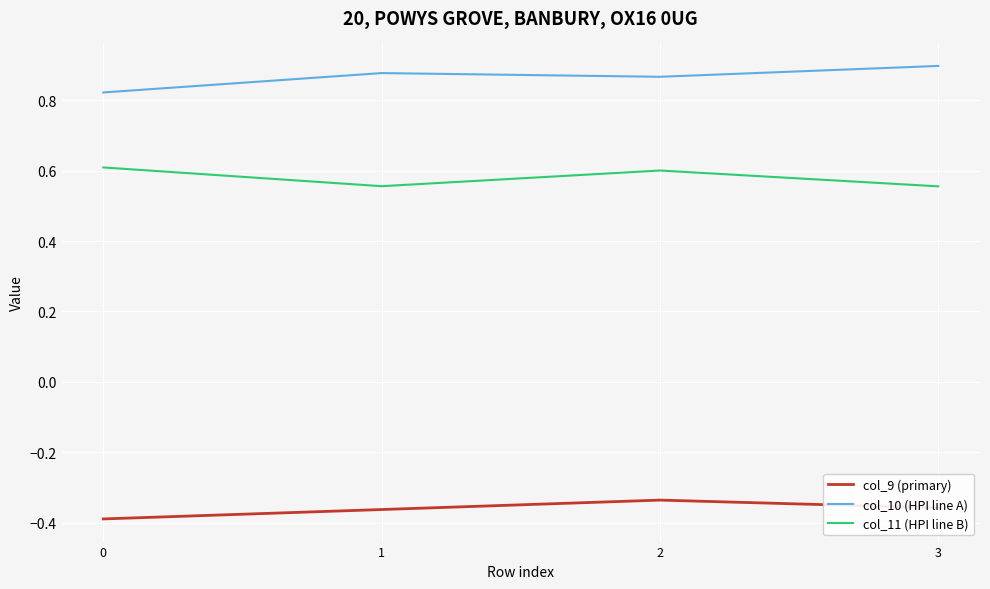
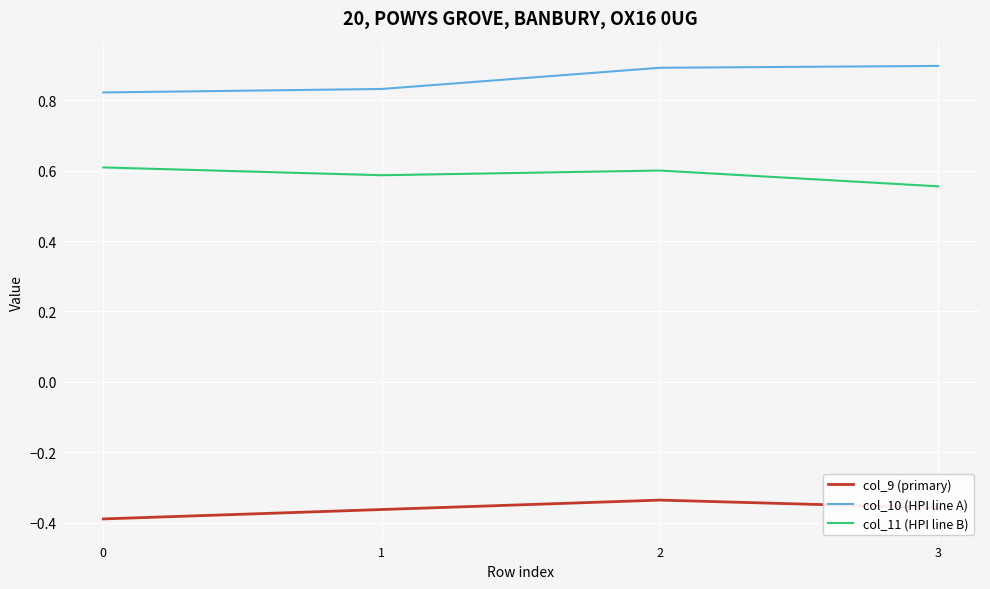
  {
    "col_9 (primary)": {
      "0": -0.39,
      "1": -0.36,
      "2": -0.34
    },
    "col_10 (HPI line A)": {
      "0": 0.82,
-     "1": 0.88,
-     "2": 0.87,
+     "1": 0.83,
+     "2": 0.89,
      "3": 0.90
    },
    "col_11 (HPI line B)": {
      "0": 0.61,
-     "1": 0.56,
+     "1": 0.59,
      "2": 0.60,
      "3": 0.56
    }
  }
